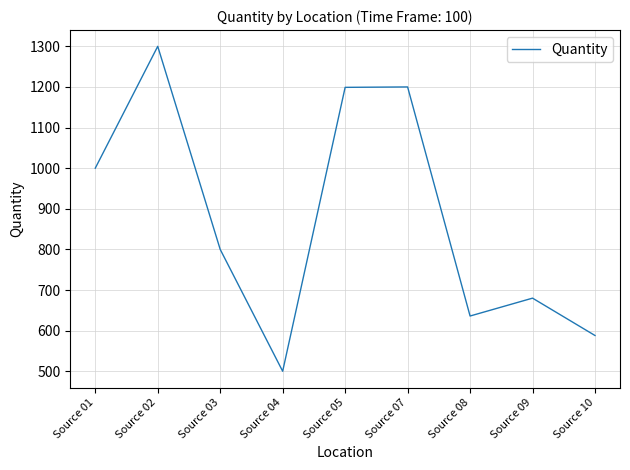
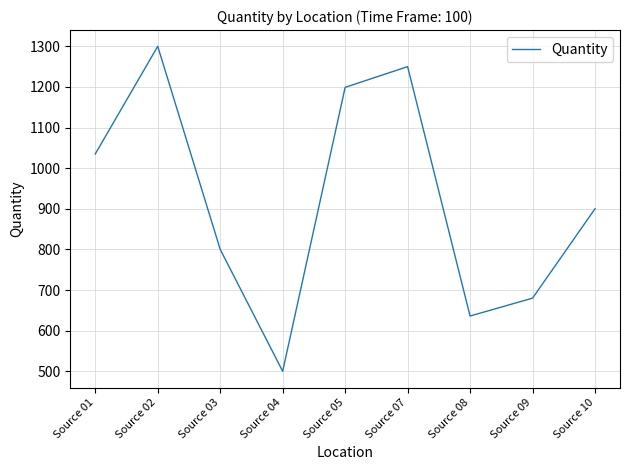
  {
-   "Source 01": 1000,
+   "Source 01": 1040,
    "Source 02": 1300,
    "Source 03": 800,
    "Source 04": 500,
    "Source 05": 1200,
-   "Source 07": 1200,
+   "Source 07": 1250,
    "Source 08": 640,
    "Source 09": 680,
-   "Source 10": 590
+   "Source 10": 900
  }
